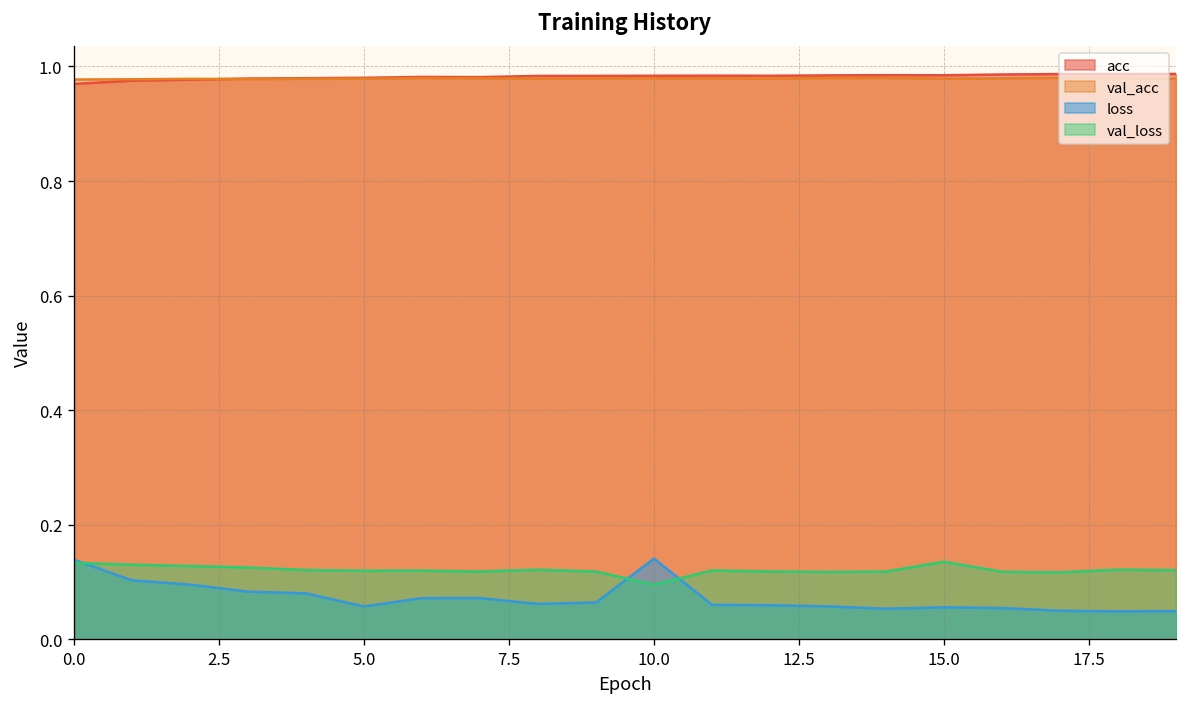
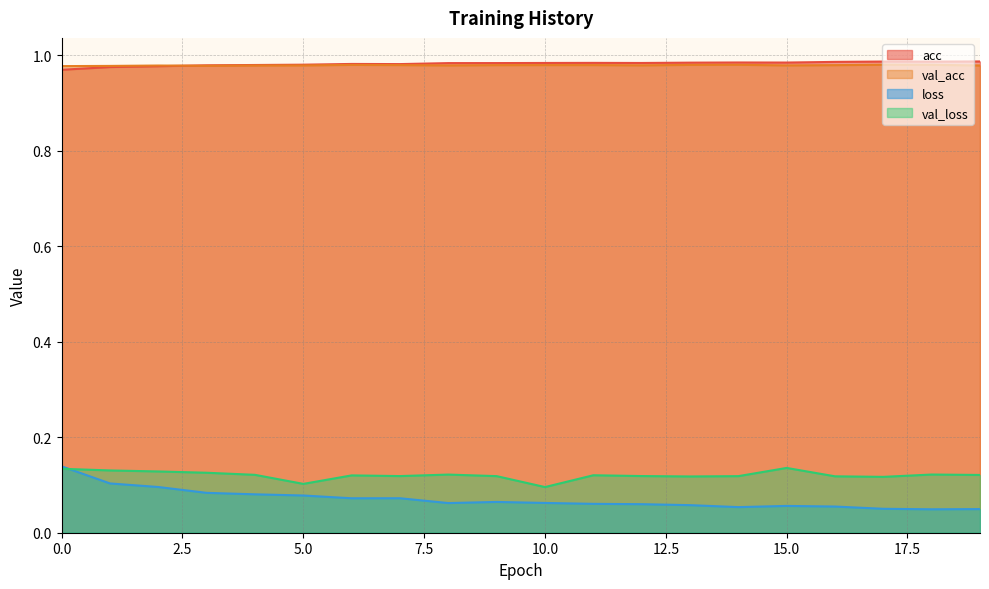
  {
    "loss": {
-     "5.0": 0.06,
-     "10.0": 0.14,
+     "5.0": 0.08,
+     "10.0": 0.06,
      "15.0": 0.06
    },
    "val_loss": {
-     "5.0": 0.12,
+     "5.0": 0.10,
      "10.0": 0.10,
      "15.0": 0.14
    }
  }
